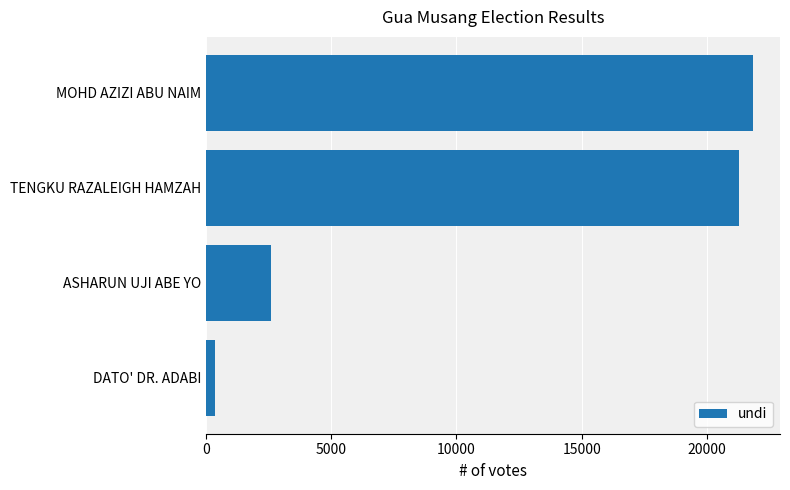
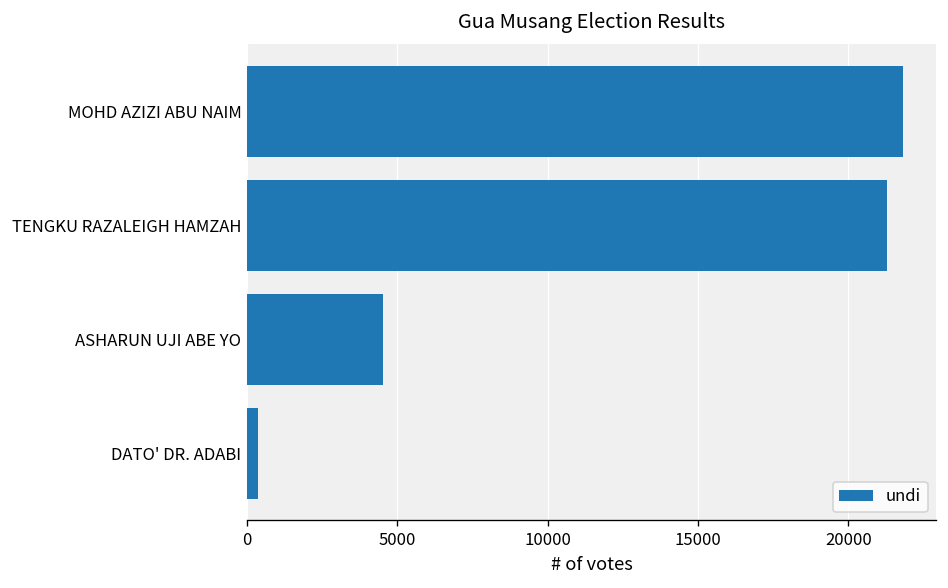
  {
    "MOHD AZIZI ABU NAIM": 21800,
    "TENGKU RAZALEIGH HAMZAH": 21300,
-   "ASHARUN UJI ABE YO": 2600,
+   "ASHARUN UJI ABE YO": 4500,
    "DATO' DR. ADABI": 400
  }
